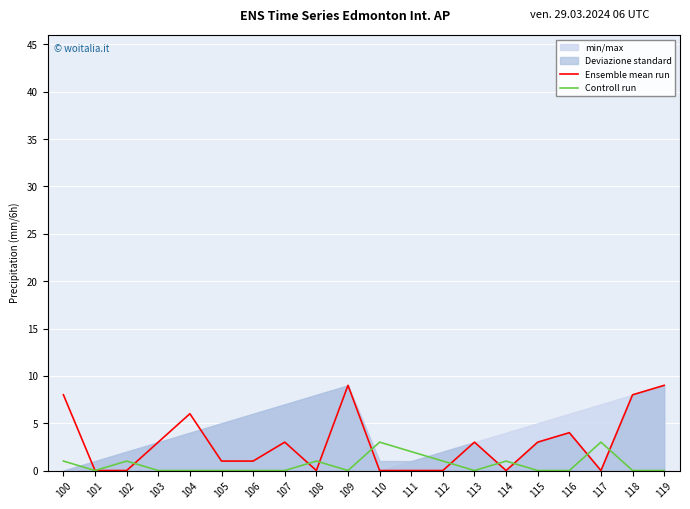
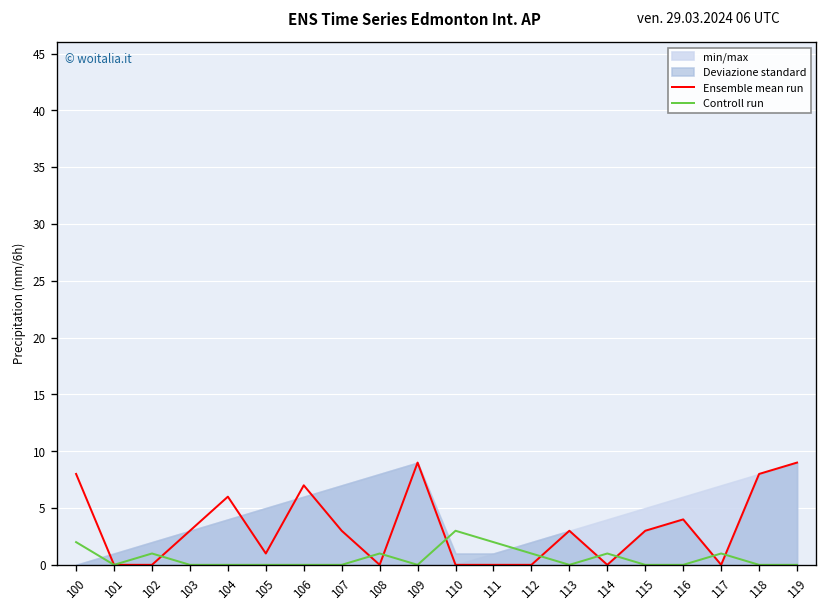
  {
    "Ensemble mean run": {
      "100": 8,
      "102": 0,
      "104": 6,
      "105": 1,
-     "106": 1,
+     "106": 7,
      "107": 3,
      "108": 0,
      "111": 0,
      "112": 0
    },
    "Controll run": {
-     "100": 1,
+     "100": 2,
      "102": 1,
      "103": 0,
      "104": 0,
      "105": 0,
      "106": 0,
      "107": 0,
      "108": 1,
      "109": 0,
      "110": 3,
      "111": 2,
      "112": 1,
      "113": 0,
      "114": 1,
      "115": 0,
      "116": 0,
-     "117": 3,
+     "117": 1,
      "118": 0,
      "119": 0
    }
  }
